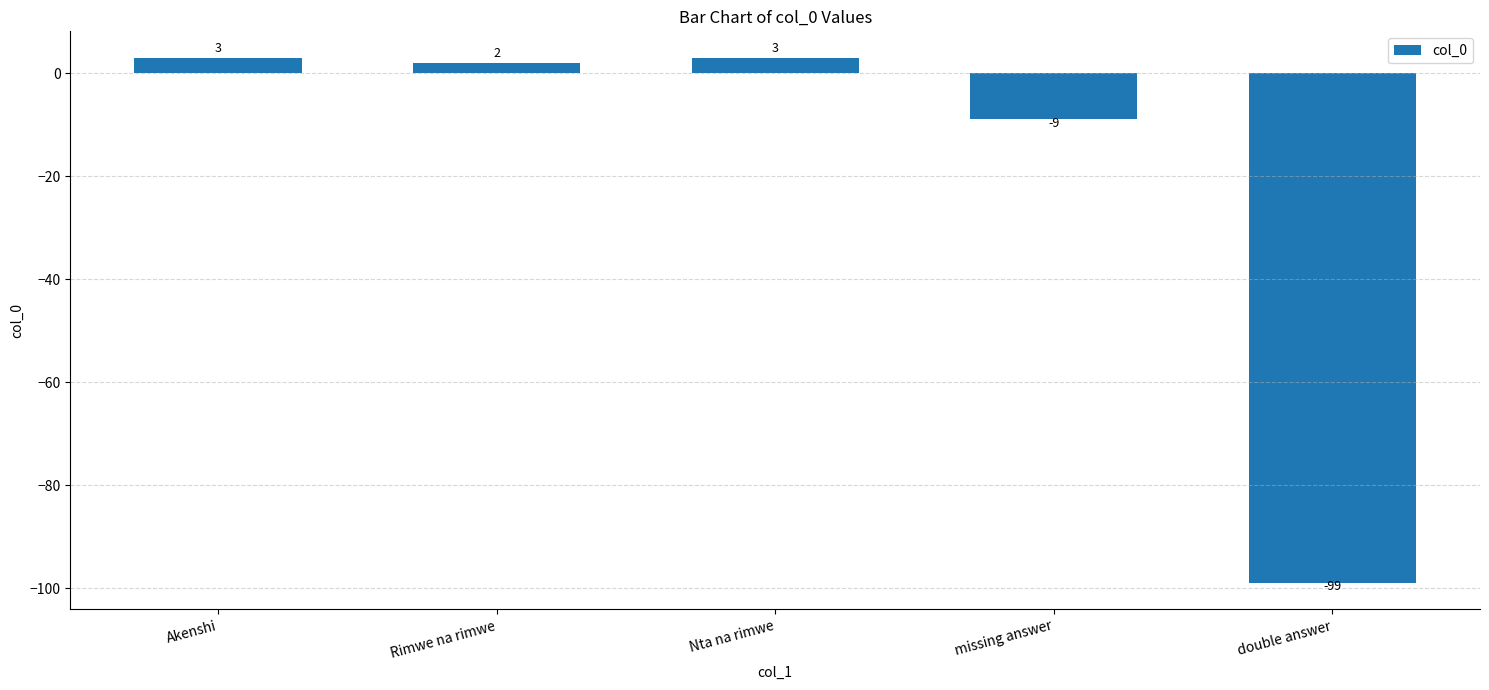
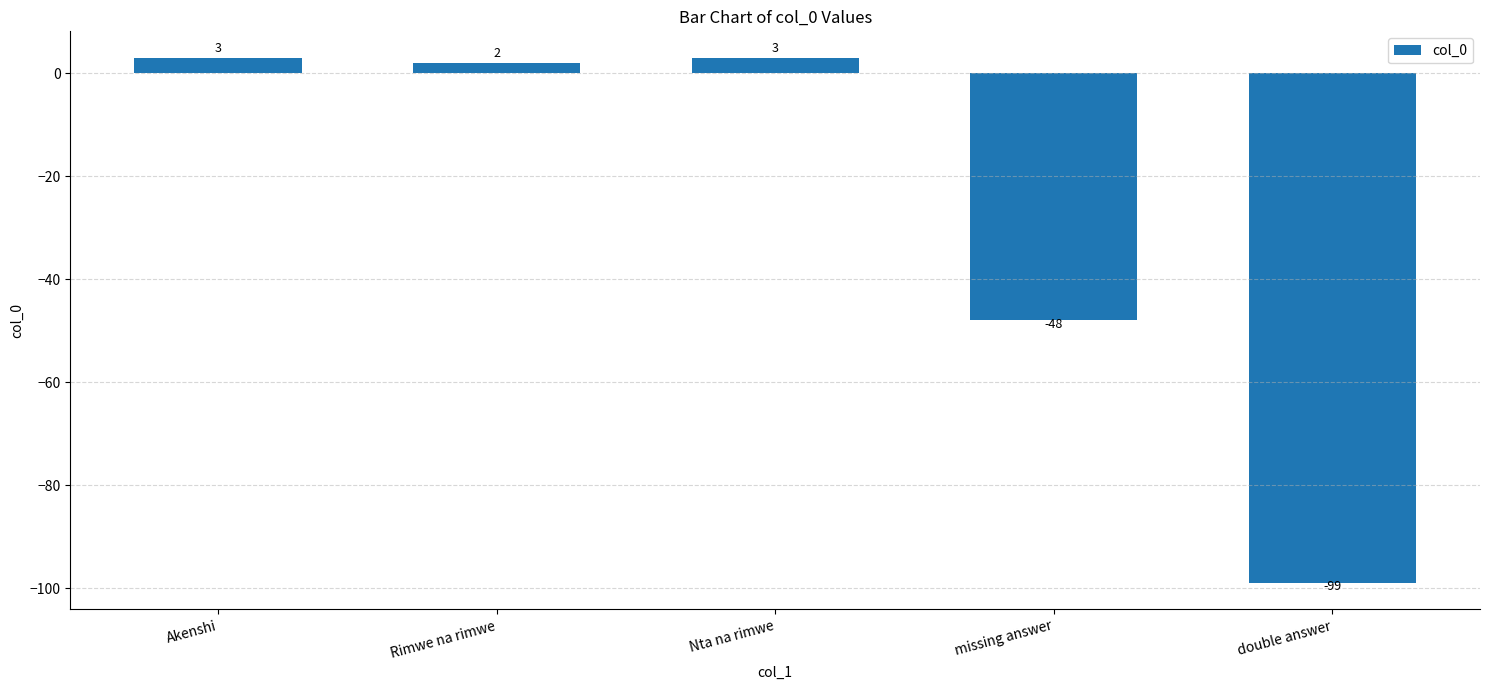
  {
    "Akenshi": 3,
    "Rimwe na rimwe": 2,
    "Nta na rimwe": 3,
-   "missing answer": -9,
+   "missing answer": -48,
    "double answer": -99
  }
